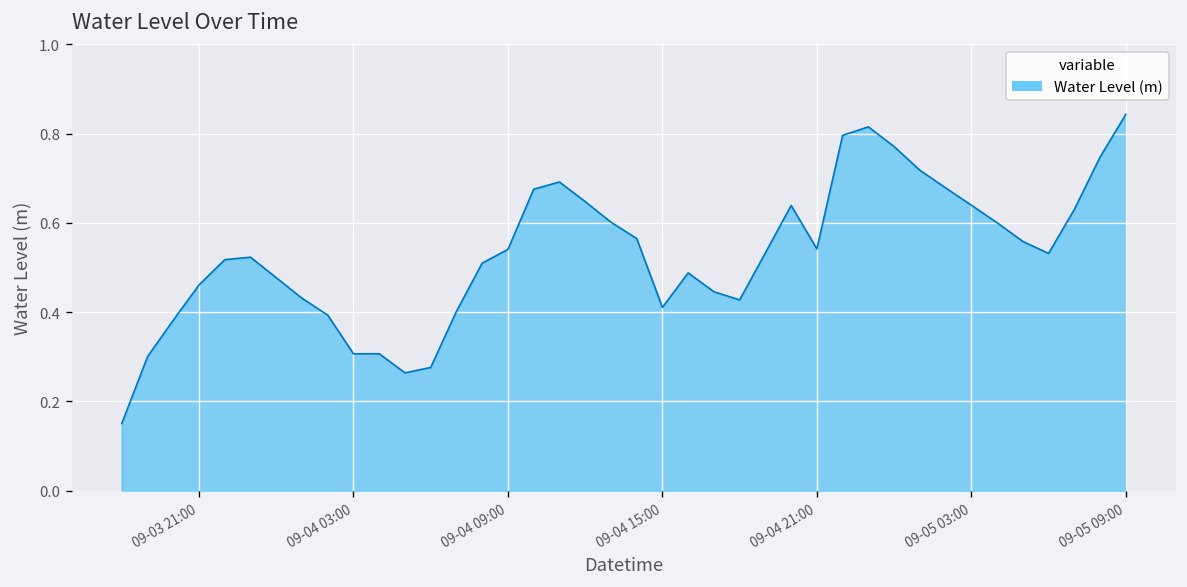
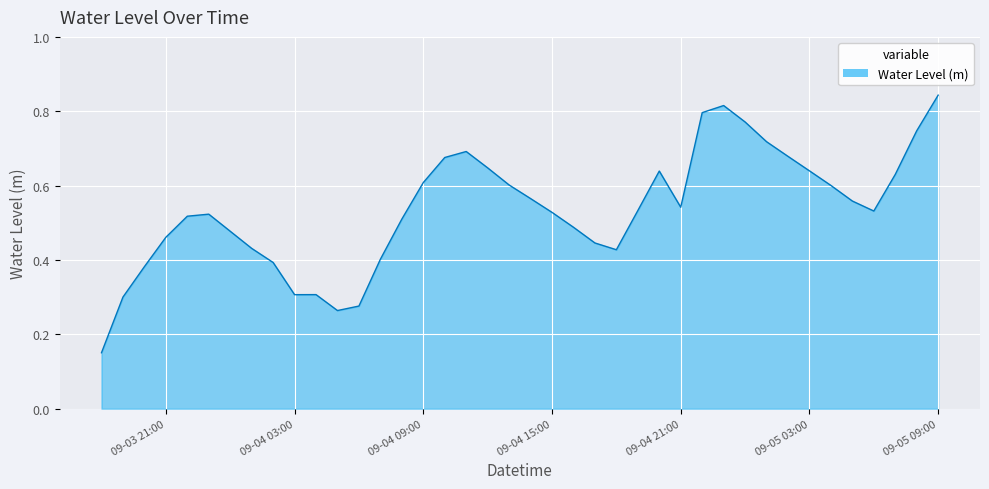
  {
    "09-03 21:00": 0.46,
    "09-04 03:00": 0.31,
-   "09-04 09:00": 0.54,
-   "09-04 15:00": 0.41,
+   "09-04 09:00": 0.61,
+   "09-04 15:00": 0.53,
    "09-04 21:00": 0.54,
    "09-05 03:00": 0.64,
    "09-05 09:00": 0.84
  }
